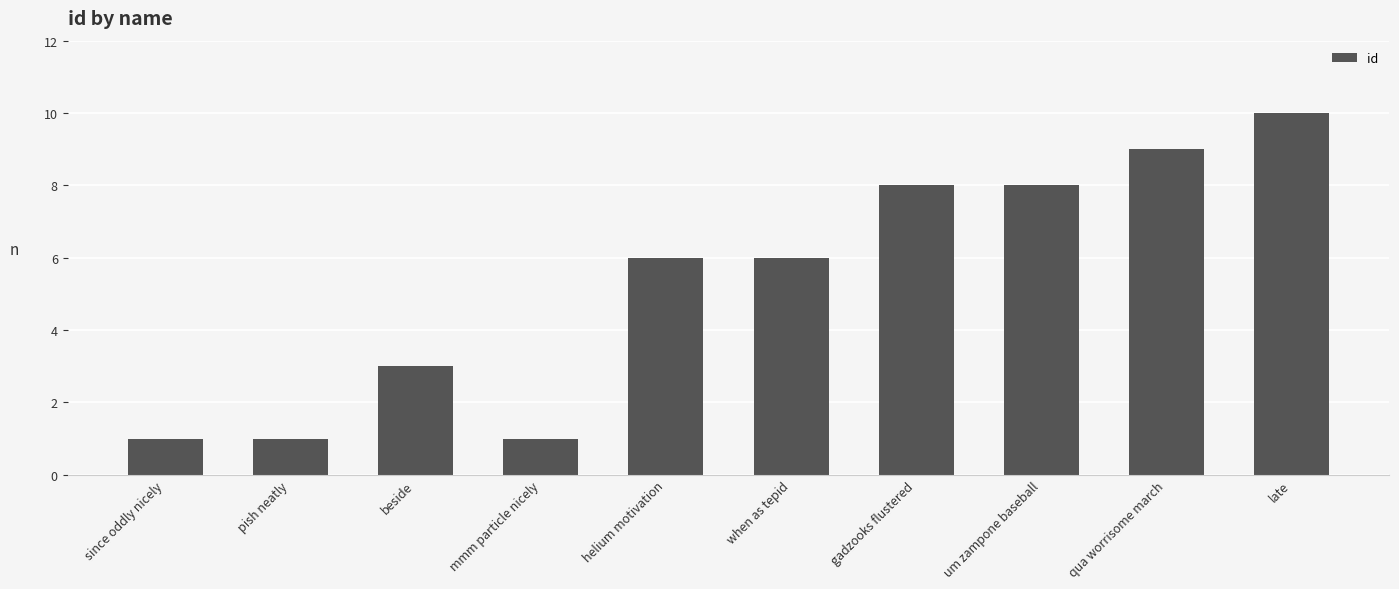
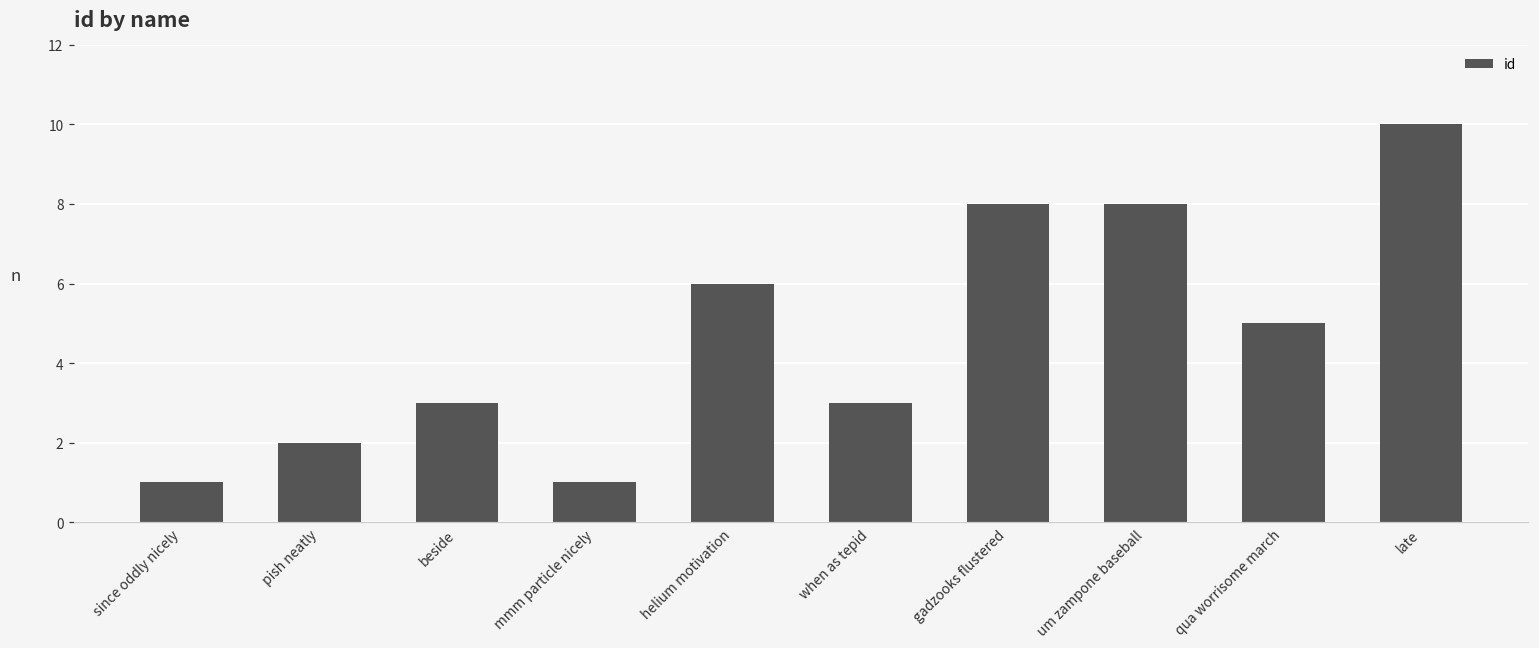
  {
    "since oddly nicely": 1,
-   "pish neatly": 1,
+   "pish neatly": 2,
    "beside": 3,
    "mmm particle nicely": 1,
    "helium motivation": 6,
-   "when as tepid": 6,
+   "when as tepid": 3,
    "gadzooks flustered": 8,
    "um zampone baseball": 8,
-   "qua worrisome march": 9,
+   "qua worrisome march": 5,
    "late": 10
  }
